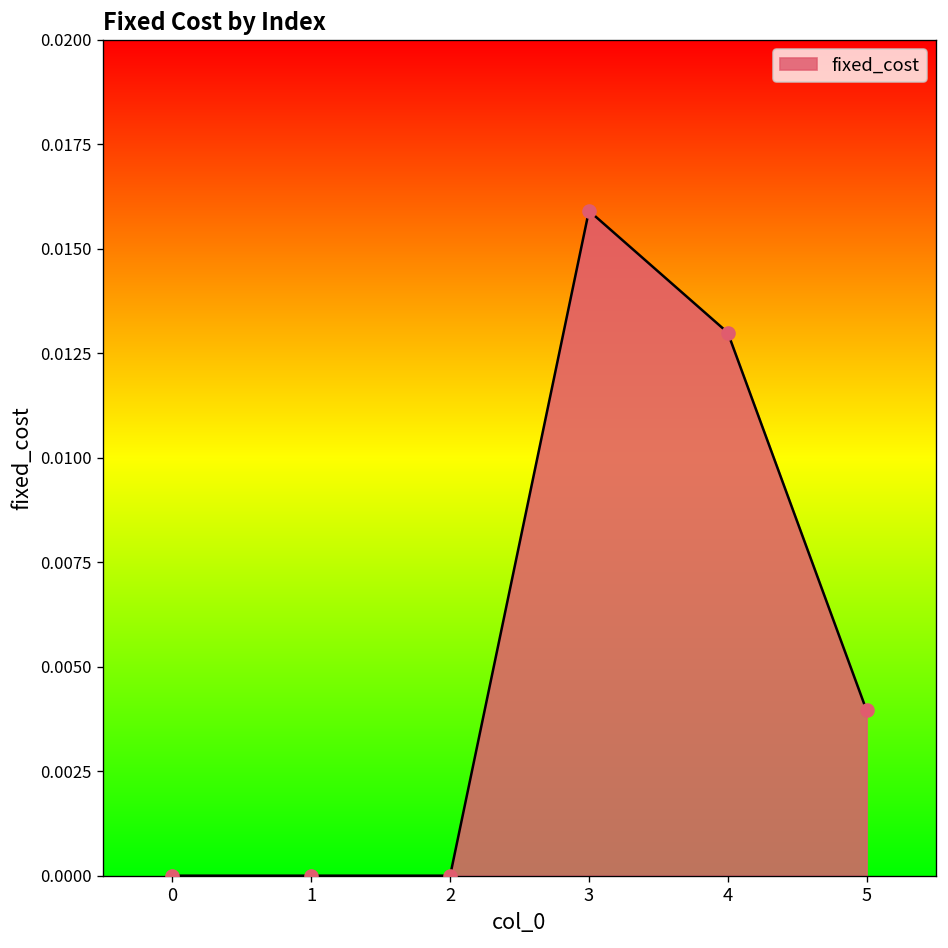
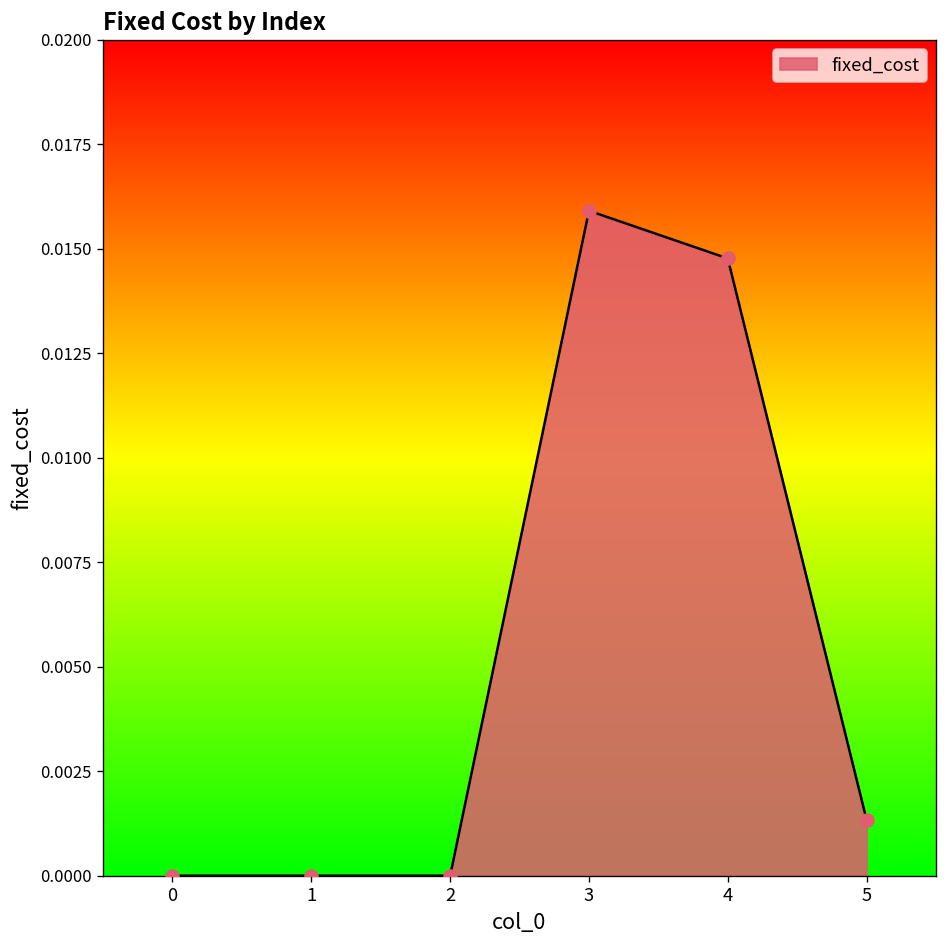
  {
    "0": 0.0000,
    "1": 0.0000,
    "2": 0.0000,
    "3": 0.0159,
-   "4": 0.0130,
-   "5": 0.0040
+   "4": 0.0148,
+   "5": 0.0013
  }
